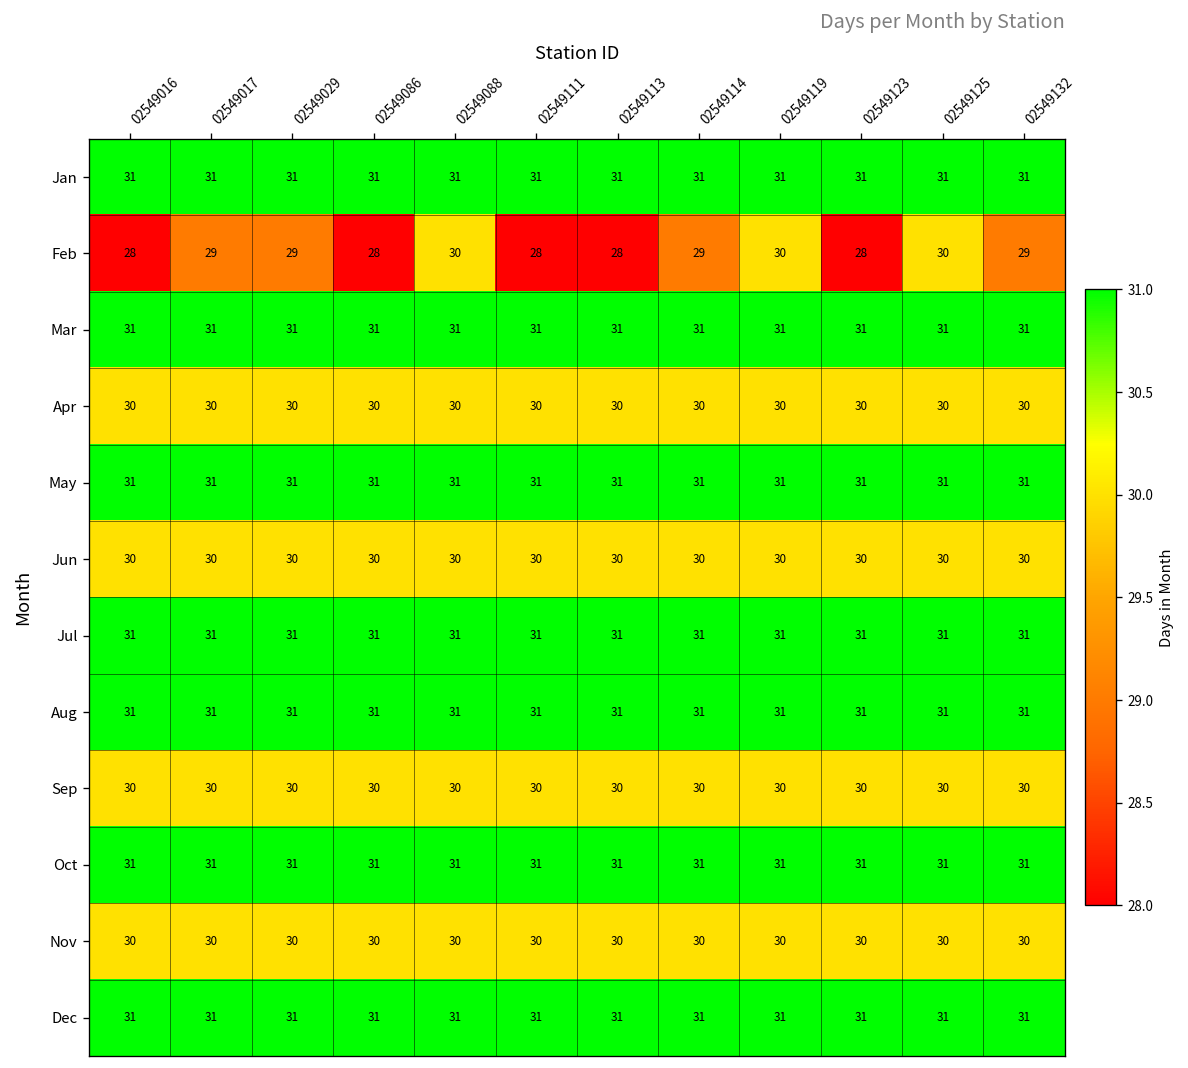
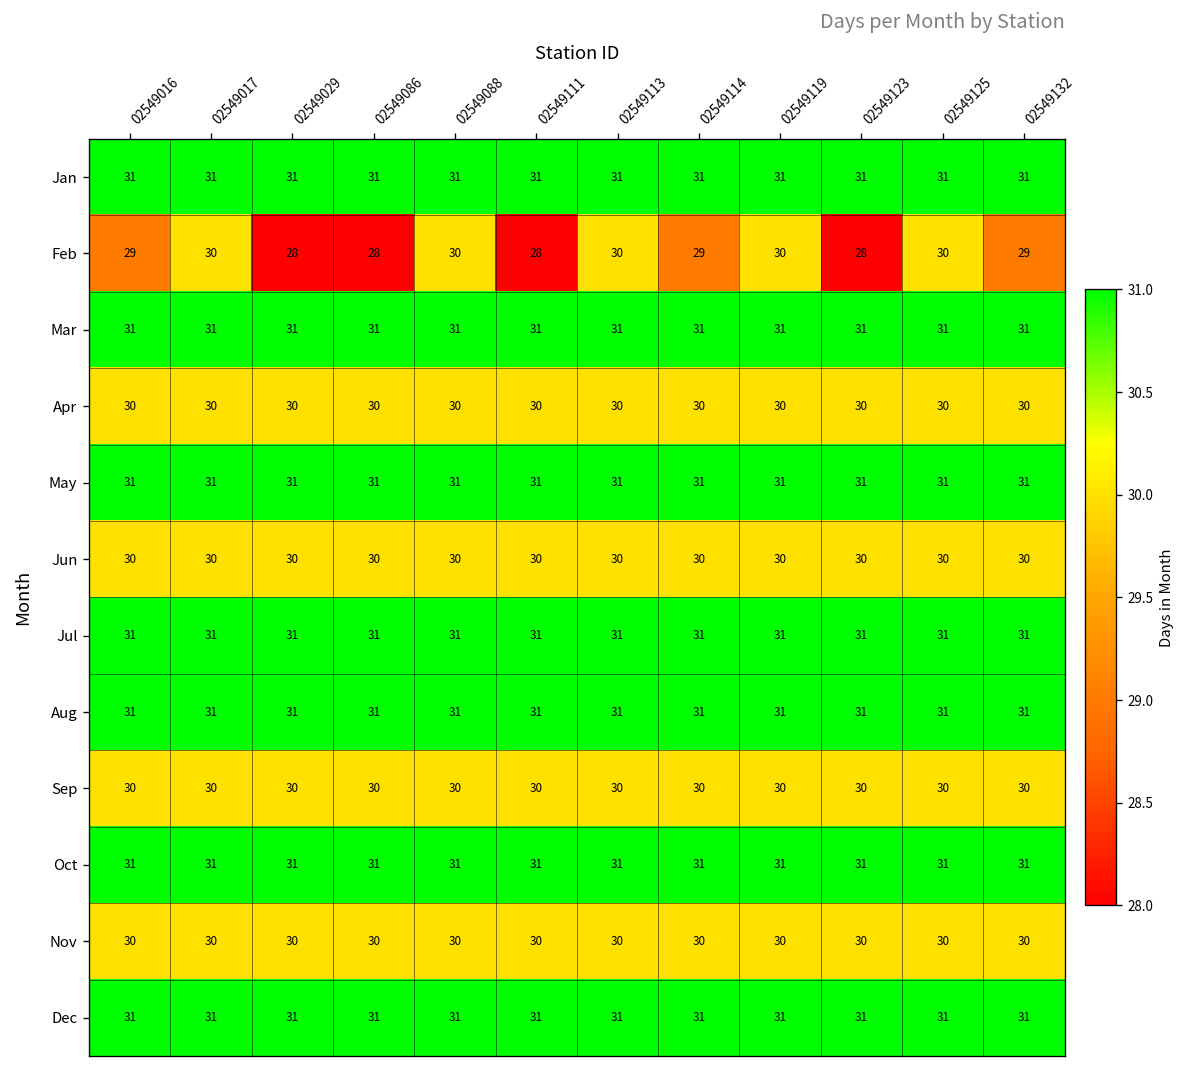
  {
    "Jan": {
      "02549016": 31,
      "02549017": 31,
      "02549029": 31,
      "02549086": 31,
      "02549088": 31,
      "02549111": 31,
      "02549113": 31,
      "02549114": 31,
      "02549119": 31,
      "02549123": 31,
      "02549125": 31,
      "02549132": 31
    },
    "Feb": {
-     "02549016": 28,
-     "02549017": 29,
-     "02549029": 29,
+     "02549016": 29,
+     "02549017": 30,
+     "02549029": 28,
      "02549086": 28,
      "02549088": 30,
      "02549111": 28,
-     "02549113": 28,
+     "02549113": 30,
      "02549114": 29,
      "02549119": 30,
      "02549123": 28,
      "02549125": 30,
      "02549132": 29
    },
    "Mar": {
      "02549016": 31,
      "02549017": 31,
      "02549029": 31,
      "02549086": 31,
      "02549088": 31,
      "02549111": 31,
      "02549113": 31,
      "02549114": 31,
      "02549119": 31,
      "02549123": 31,
      "02549125": 31,
      "02549132": 31
    },
    "Apr": {
      "02549016": 30,
      "02549017": 30,
      "02549029": 30,
      "02549086": 30,
      "02549088": 30,
      "02549111": 30,
      "02549113": 30,
      "02549114": 30,
      "02549119": 30,
      "02549123": 30,
      "02549125": 30,
      "02549132": 30
    },
    "May": {
      "02549016": 31,
      "02549017": 31,
      "02549029": 31,
      "02549086": 31,
      "02549088": 31,
      "02549111": 31,
      "02549113": 31,
      "02549114": 31,
      "02549119": 31,
      "02549123": 31,
      "02549125": 31,
      "02549132": 31
    },
    "Jun": {
      "02549016": 30,
      "02549017": 30,
      "02549029": 30,
      "02549086": 30,
      "02549088": 30,
      "02549111": 30,
      "02549113": 30,
      "02549114": 30,
      "02549119": 30,
      "02549123": 30,
      "02549125": 30,
      "02549132": 30
    },
    "Jul": {
      "02549016": 31,
      "02549017": 31,
      "02549029": 31,
      "02549086": 31,
      "02549088": 31,
      "02549111": 31,
      "02549113": 31,
      "02549114": 31,
      "02549119": 31,
      "02549123": 31,
      "02549125": 31,
      "02549132": 31
    },
    "Aug": {
      "02549016": 31,
      "02549017": 31,
      "02549029": 31,
      "02549086": 31,
      "02549088": 31,
      "02549111": 31,
      "02549113": 31,
      "02549114": 31,
      "02549119": 31,
      "02549123": 31,
      "02549125": 31,
      "02549132": 31
    },
    "Sep": {
      "02549016": 30,
      "02549017": 30,
      "02549029": 30,
      "02549086": 30,
      "02549088": 30,
      "02549111": 30,
      "02549113": 30,
      "02549114": 30,
      "02549119": 30,
      "02549123": 30,
      "02549125": 30,
      "02549132": 30
    },
    "Oct": {
      "02549016": 31,
      "02549017": 31,
      "02549029": 31,
      "02549086": 31,
      "02549088": 31,
      "02549111": 31,
      "02549113": 31,
      "02549114": 31,
      "02549119": 31,
      "02549123": 31,
      "02549125": 31,
      "02549132": 31
    },
    "Nov": {
      "02549016": 30,
      "02549017": 30,
      "02549029": 30,
      "02549086": 30,
      "02549088": 30,
      "02549111": 30,
      "02549113": 30,
      "02549114": 30,
      "02549119": 30,
      "02549123": 30,
      "02549125": 30,
      "02549132": 30
    },
    "Dec": {
      "02549016": 31,
      "02549017": 31,
      "02549029": 31,
      "02549086": 31,
      "02549088": 31,
      "02549111": 31,
      "02549113": 31,
      "02549114": 31,
      "02549119": 31,
      "02549123": 31,
      "02549125": 31,
      "02549132": 31
    }
  }
